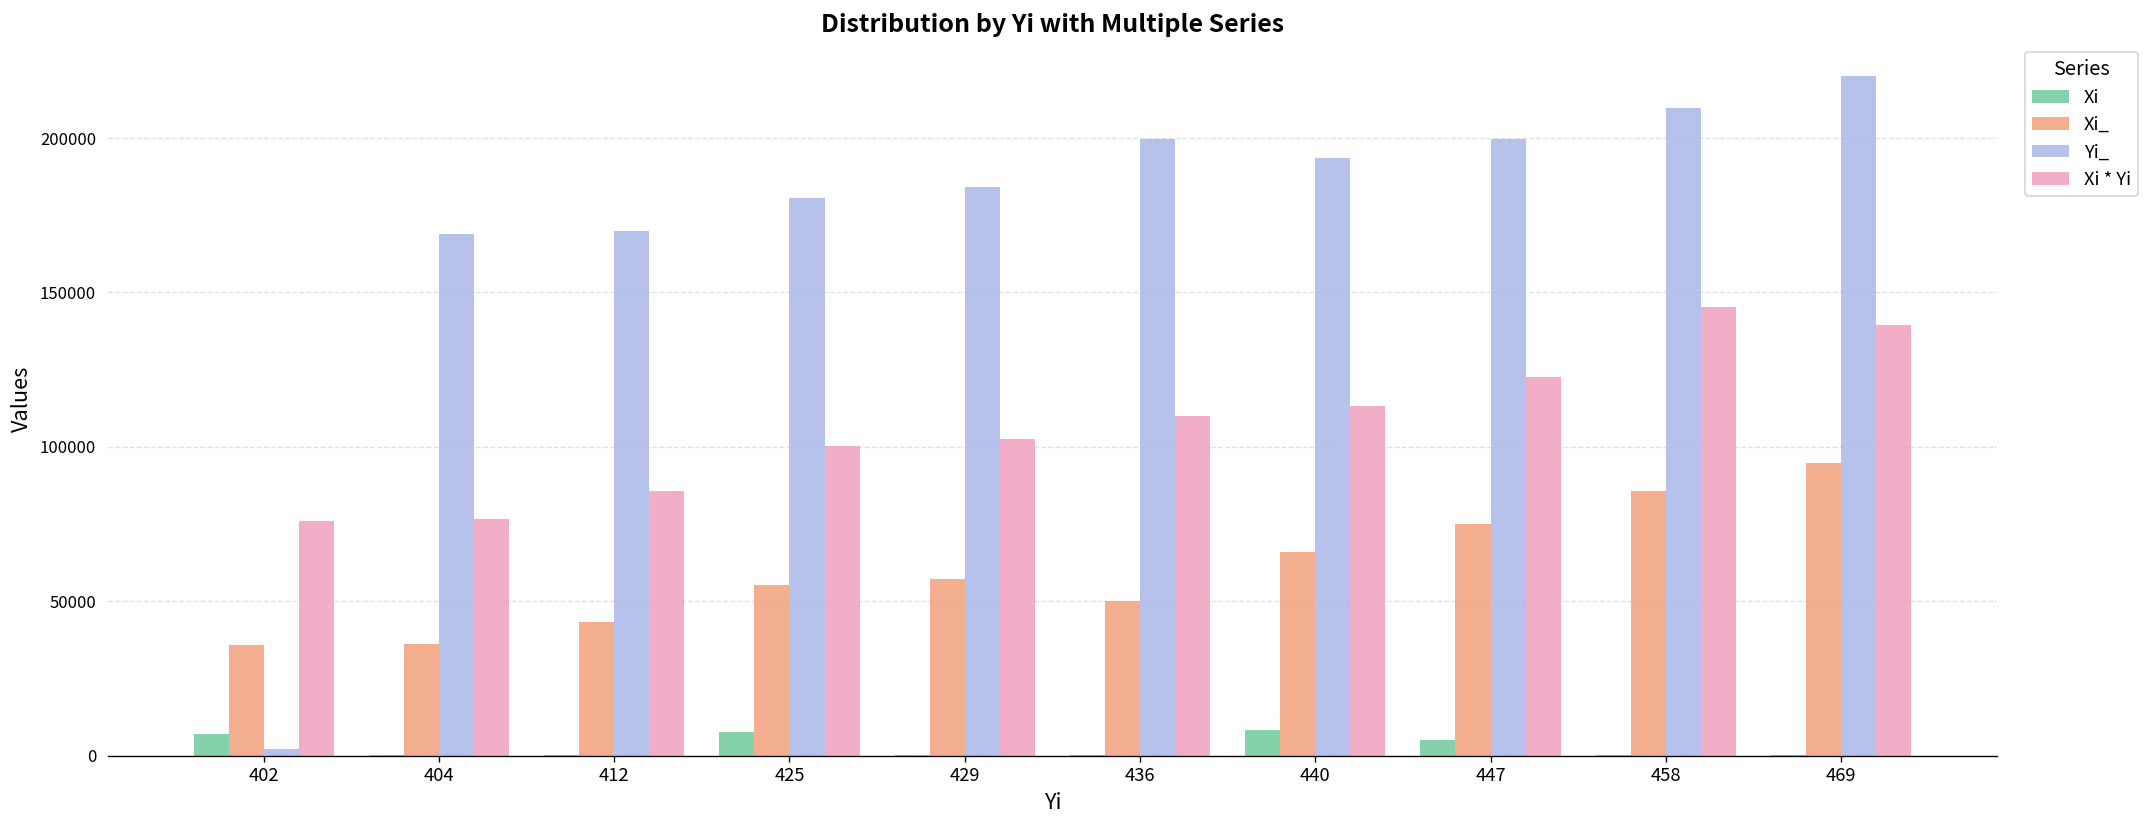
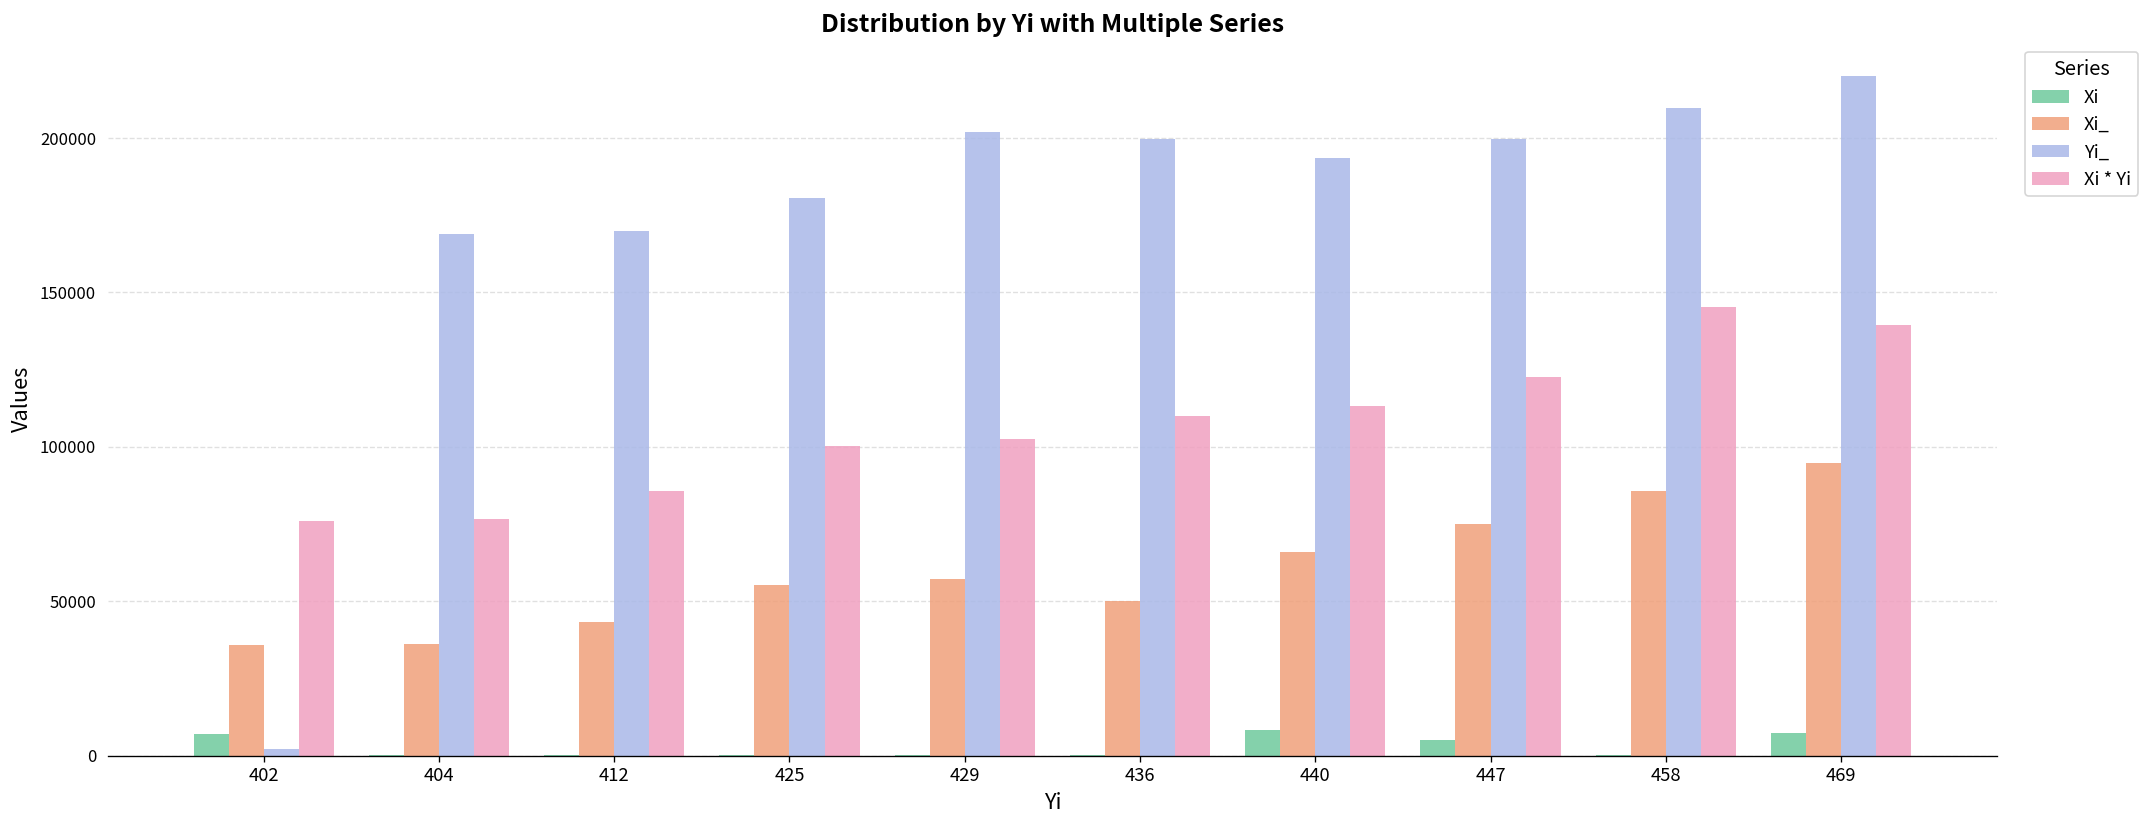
  {
    "Xi": {
      "402": 7000,
-     "425": 8000,
+     "425": 0,
      "440": 8000,
      "447": 5000,
-     "469": 0
+     "469": 7000
    },
    "Xi_": {
      "402": 36000,
      "404": 36000,
      "412": 43000,
      "425": 55000,
      "429": 57000,
      "436": 50000,
      "440": 66000,
      "447": 75000,
      "458": 86000,
      "469": 95000
    },
    "Yi_": {
      "402": 2000,
      "404": 169000,
      "412": 170000,
      "425": 181000,
-     "429": 184000,
+     "429": 202000,
      "436": 200000,
      "440": 194000,
      "447": 200000,
      "458": 210000,
      "469": 220000
    },
    "Xi * Yi": {
      "402": 76000,
      "404": 77000,
      "412": 86000,
      "425": 100000,
      "429": 103000,
      "436": 110000,
      "440": 113000,
      "447": 122000,
      "458": 145000,
      "469": 139000
    }
  }
